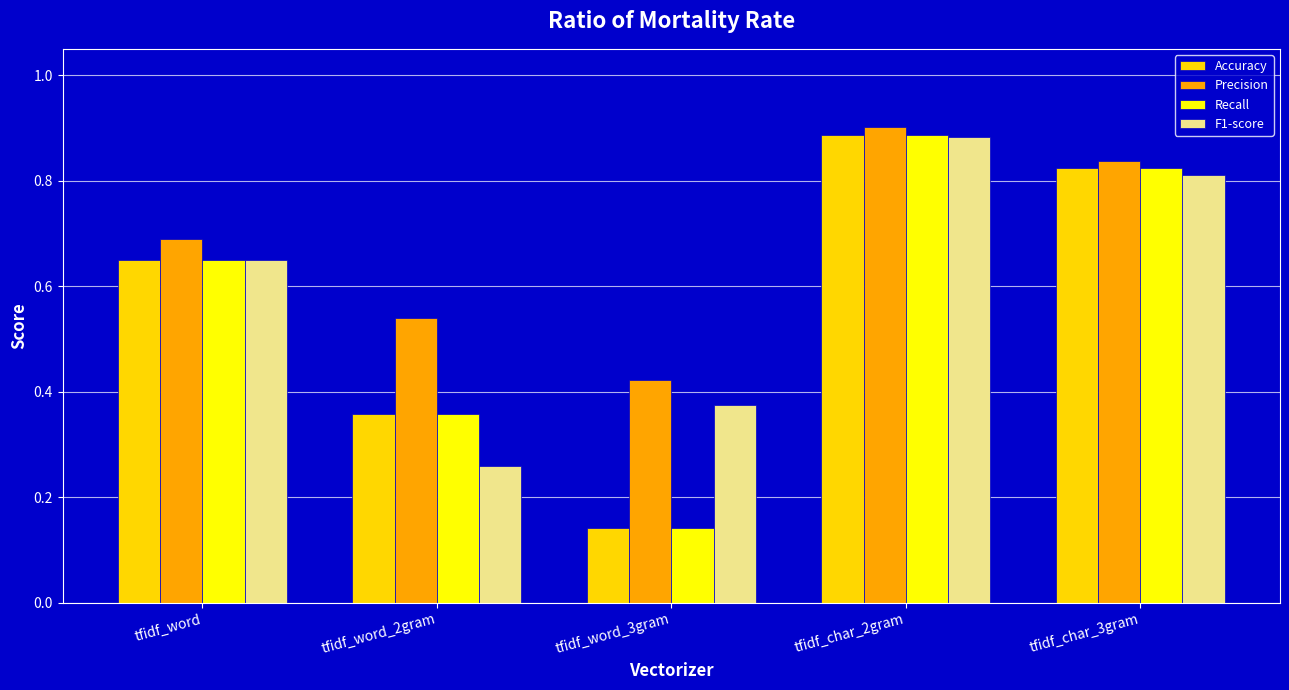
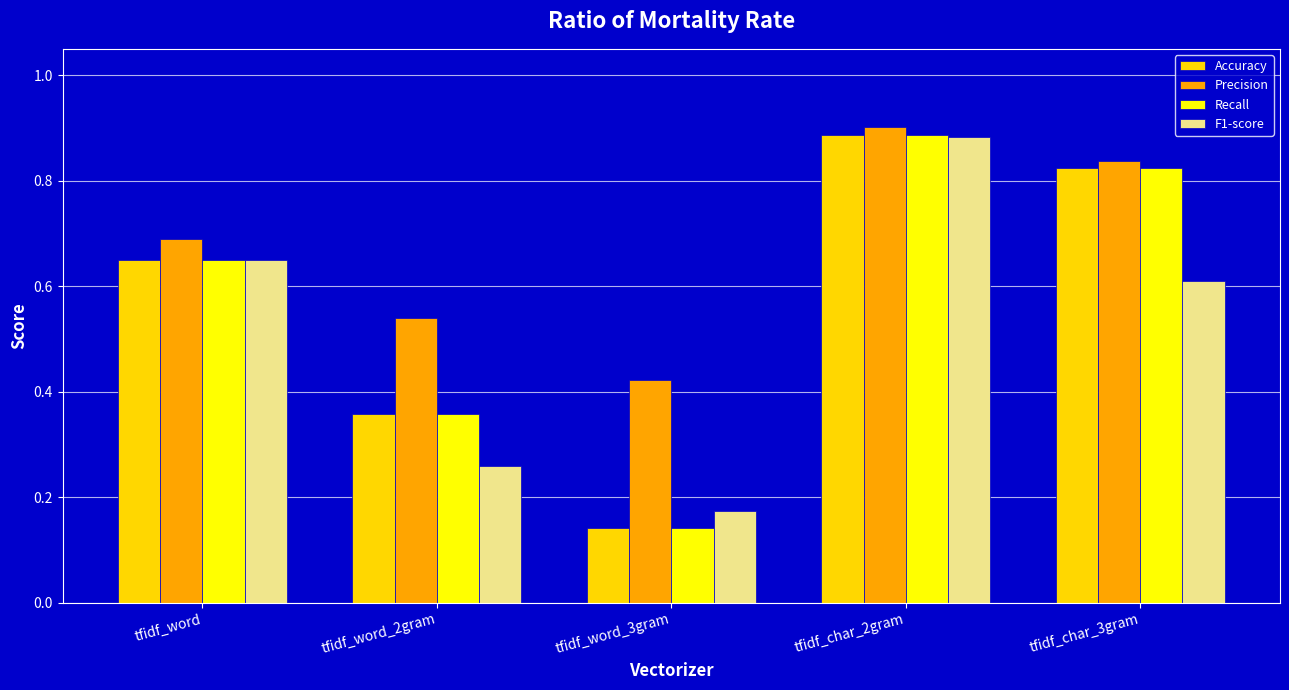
  {
    "F1-score": {
      "tfidf_word": 0.65,
      "tfidf_word_2gram": 0.26,
-     "tfidf_word_3gram": 0.38,
+     "tfidf_word_3gram": 0.17,
      "tfidf_char_2gram": 0.88,
-     "tfidf_char_3gram": 0.81
+     "tfidf_char_3gram": 0.61
    }
  }
